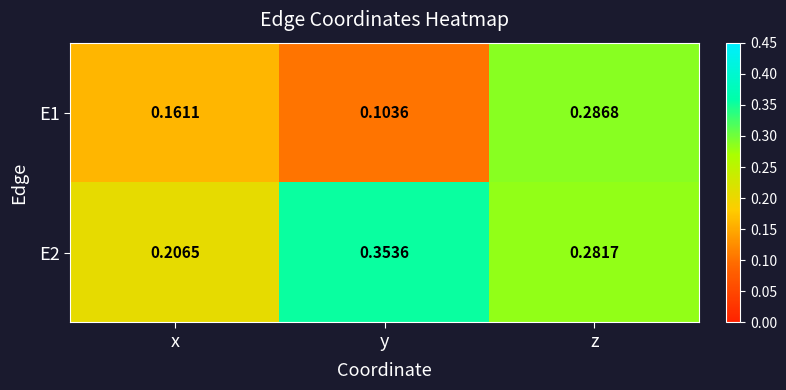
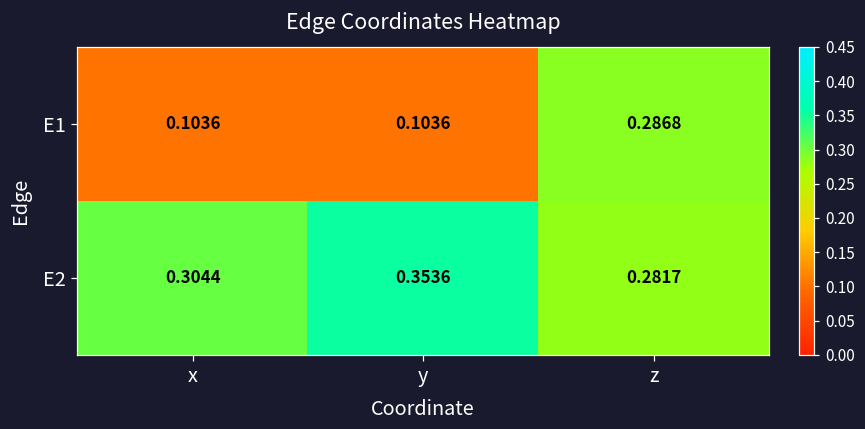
  {
    "E1": {
-     "x": 0.1611,
+     "x": 0.1036,
      "y": 0.1036,
      "z": 0.2868
    },
    "E2": {
-     "x": 0.2065,
+     "x": 0.3044,
      "y": 0.3536,
      "z": 0.2817
    }
  }
